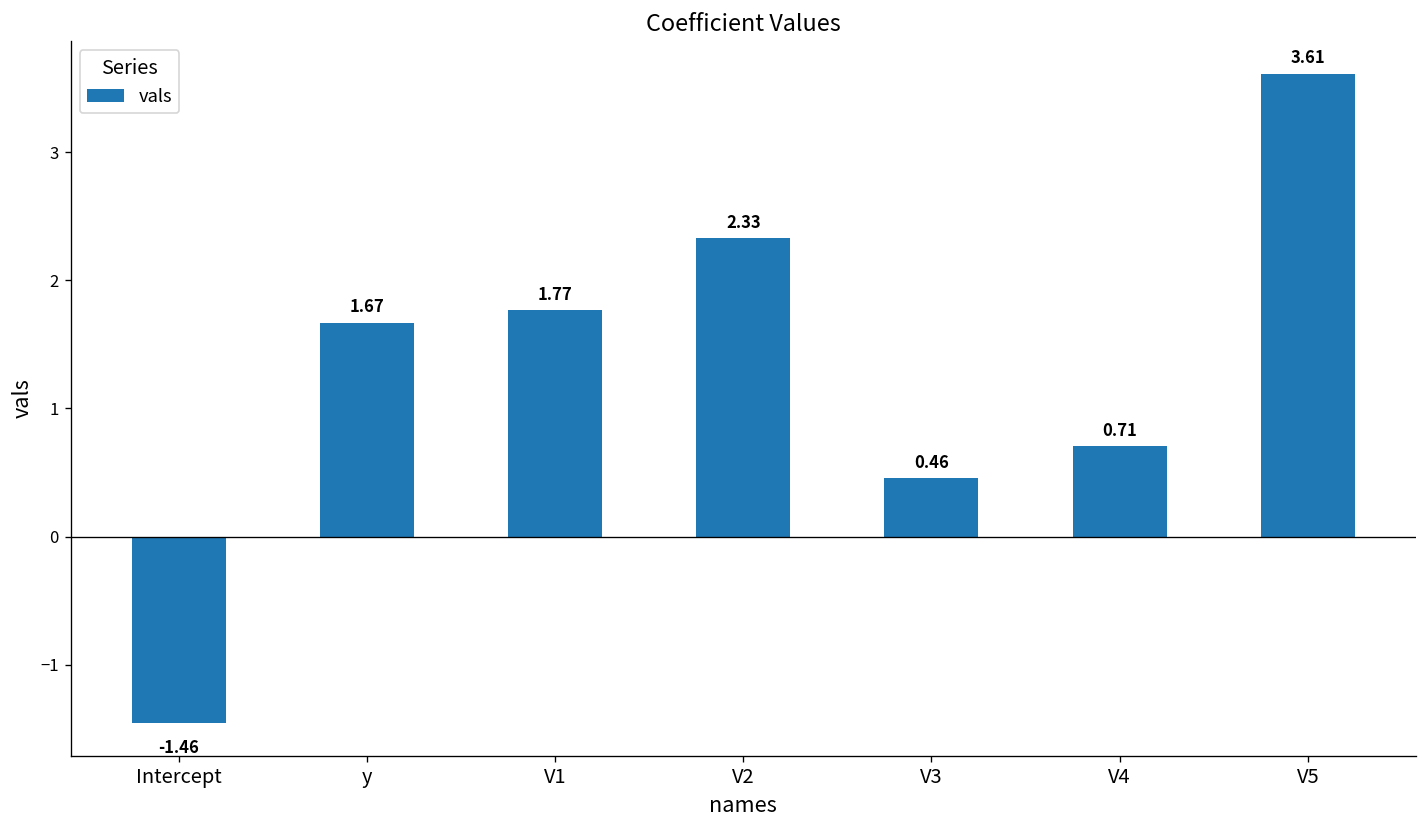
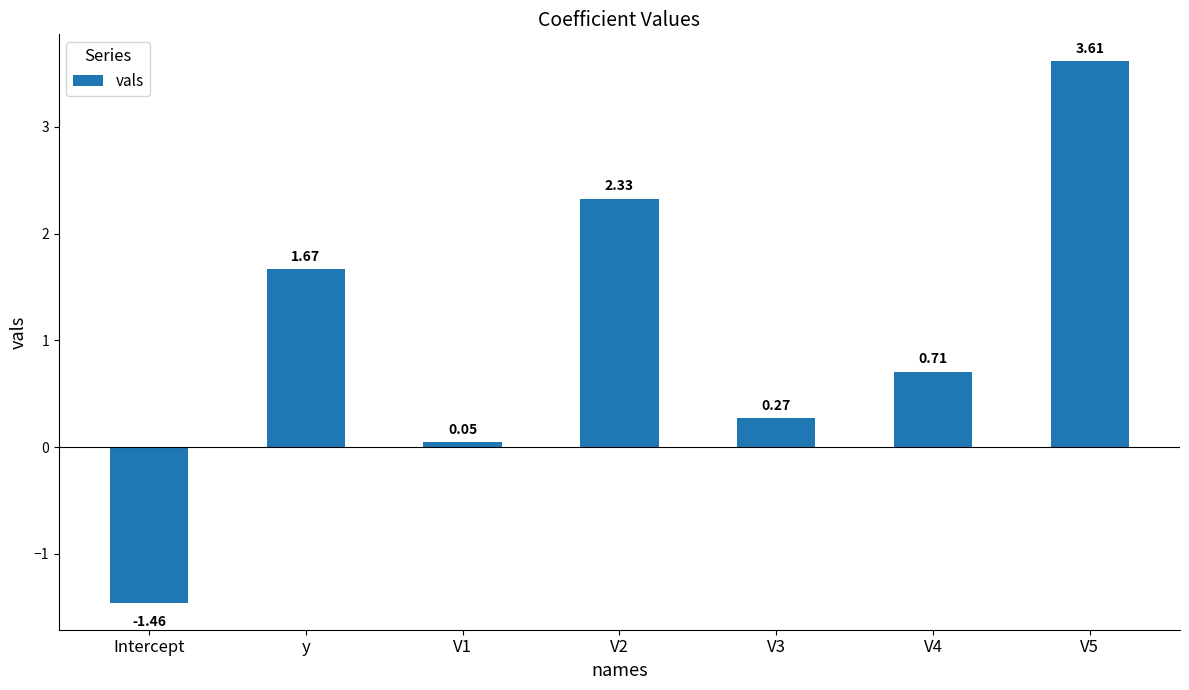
  {
    "Intercept": -1.46,
    "y": 1.67,
-   "V1": 1.77,
+   "V1": 0.05,
    "V2": 2.33,
-   "V3": 0.46,
+   "V3": 0.27,
    "V4": 0.71,
    "V5": 3.61
  }
